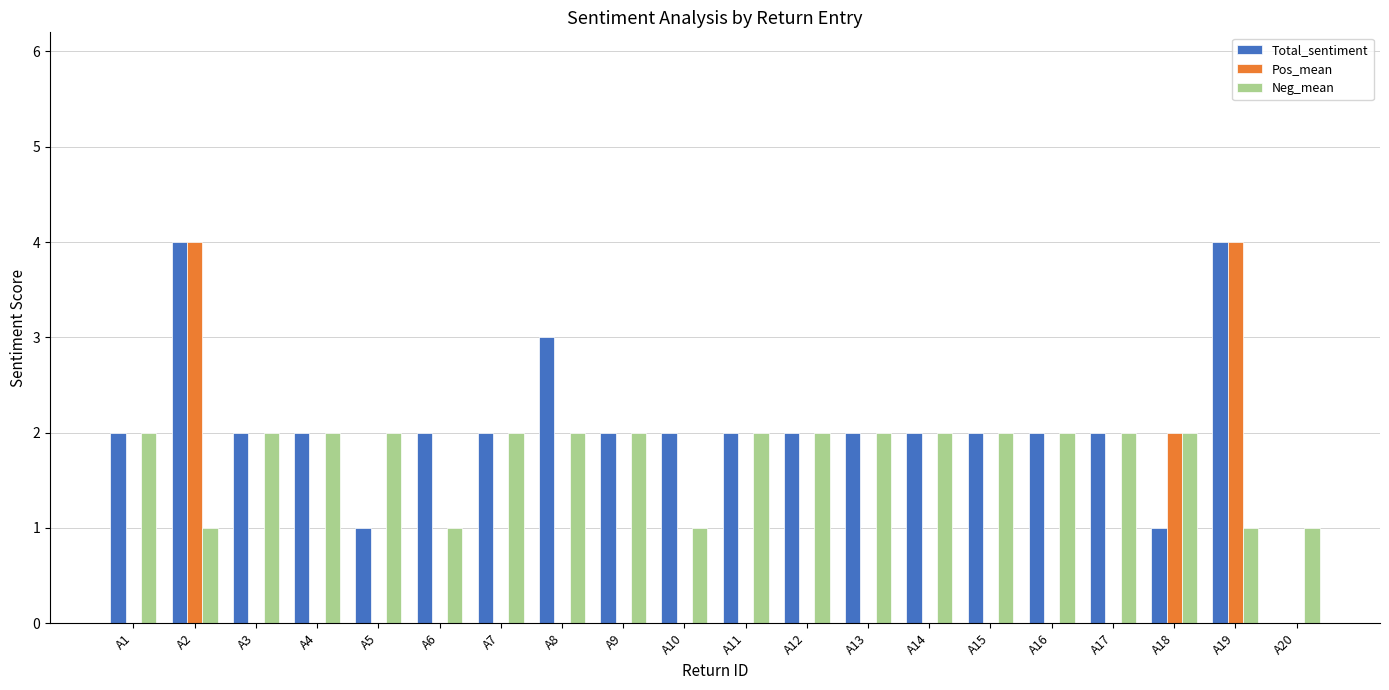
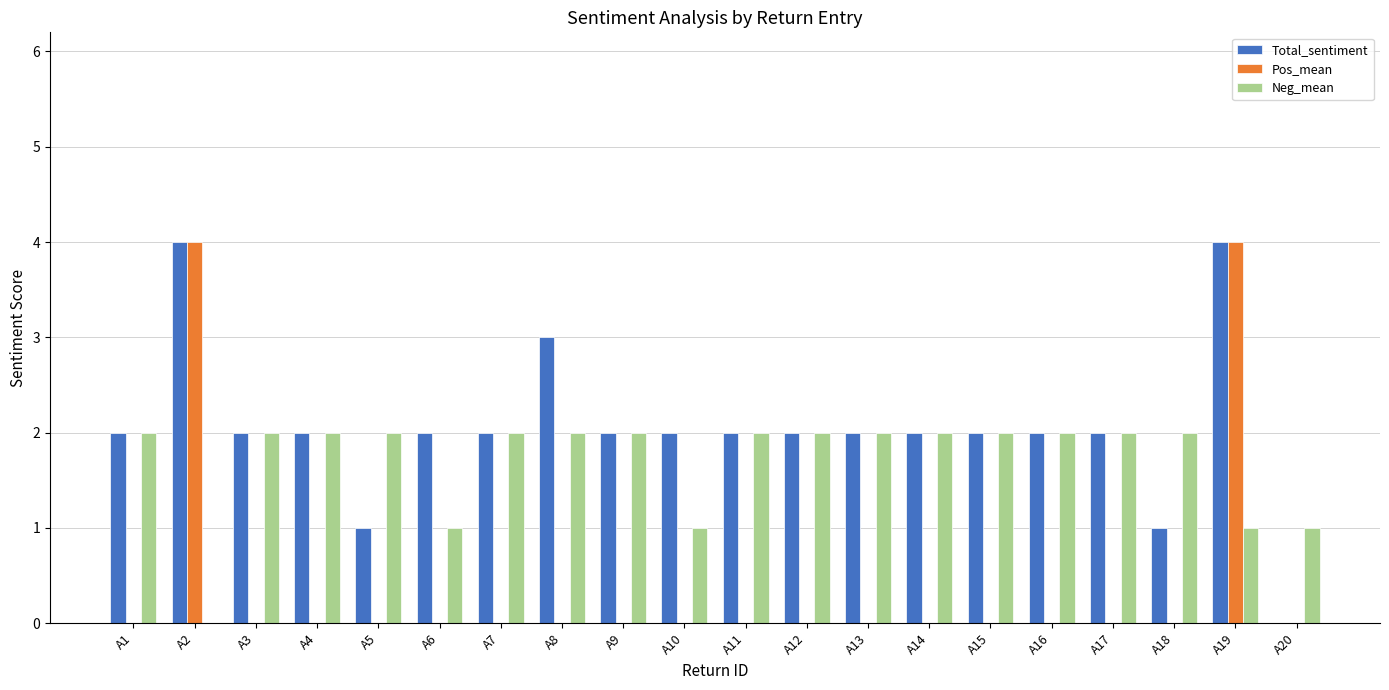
  {
    "Total_sentiment": {
      "A1": 2,
      "A2": 4,
      "A3": 2,
      "A4": 2,
      "A5": 1,
      "A6": 2,
      "A7": 2,
      "A8": 3,
      "A9": 2,
      "A10": 2,
      "A11": 2,
      "A12": 2,
      "A13": 2,
      "A14": 2,
      "A15": 2,
      "A16": 2,
      "A17": 2,
      "A18": 1,
      "A19": 4,
      "A20": 0
    },
    "Pos_mean": {
      "A1": 0,
      "A2": 4,
      "A3": 0,
      "A4": 0,
      "A5": 0,
      "A6": 0,
      "A7": 0,
      "A8": 0,
      "A9": 0,
      "A10": 0,
      "A11": 0,
      "A12": 0,
      "A13": 0,
      "A14": 0,
      "A15": 0,
      "A16": 0,
      "A17": 0,
-     "A18": 2,
+     "A18": 0,
      "A19": 4,
      "A20": 0
    },
    "Neg_mean": {
      "A1": 2,
-     "A2": 1,
+     "A2": 0,
      "A3": 2,
      "A4": 2,
      "A5": 2,
      "A6": 1,
      "A7": 2,
      "A8": 2,
      "A9": 2,
      "A10": 1,
      "A11": 2,
      "A12": 2,
      "A13": 2,
      "A14": 2,
      "A15": 2,
      "A16": 2,
      "A17": 2,
      "A18": 2,
      "A19": 1,
      "A20": 1
    }
  }
